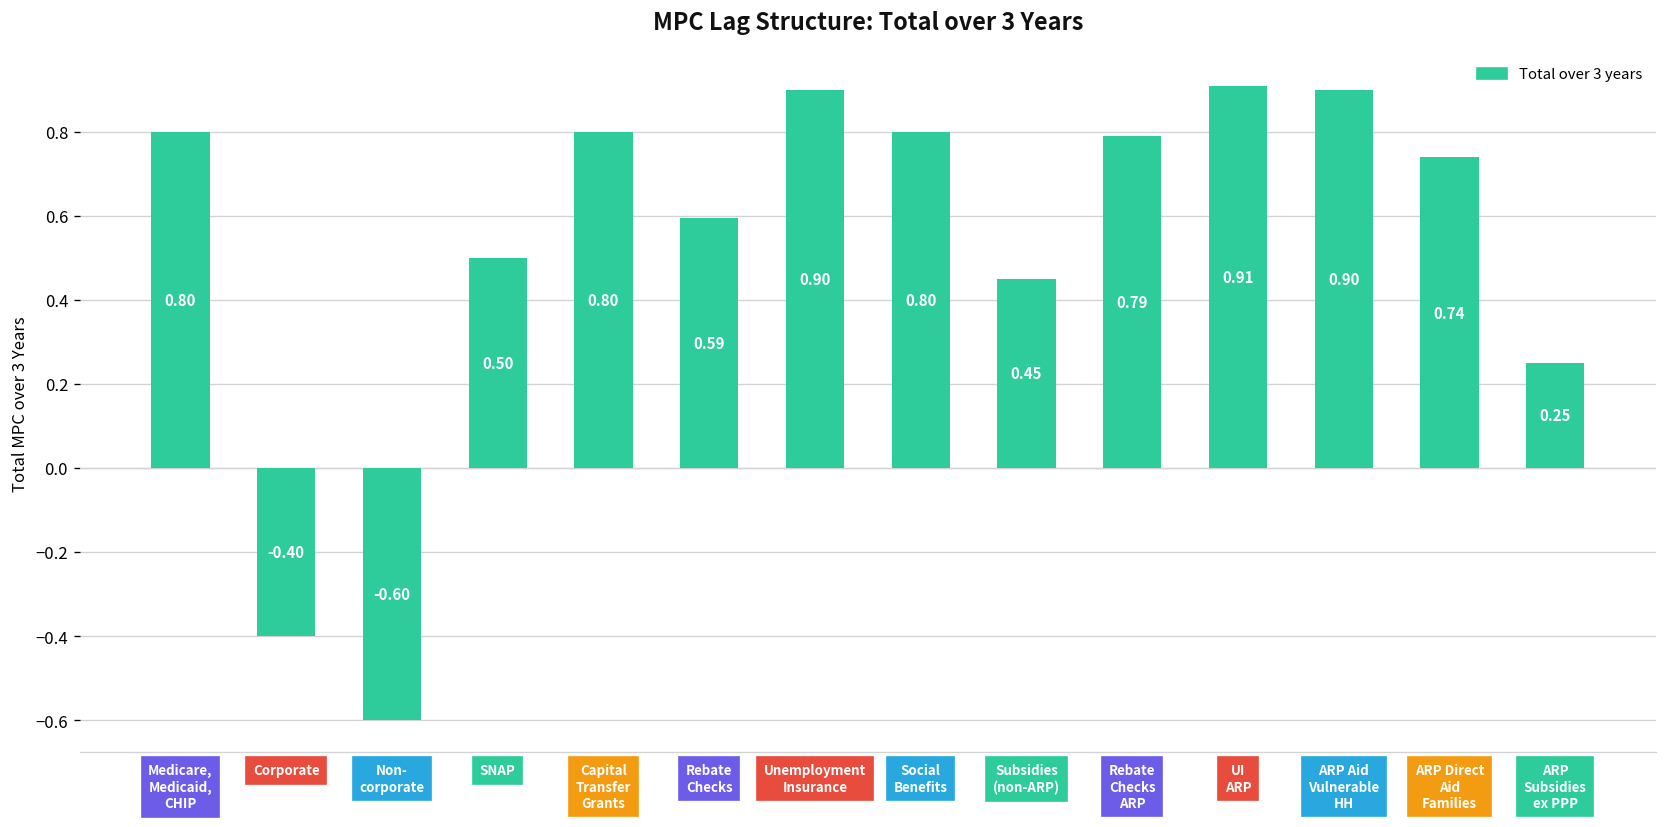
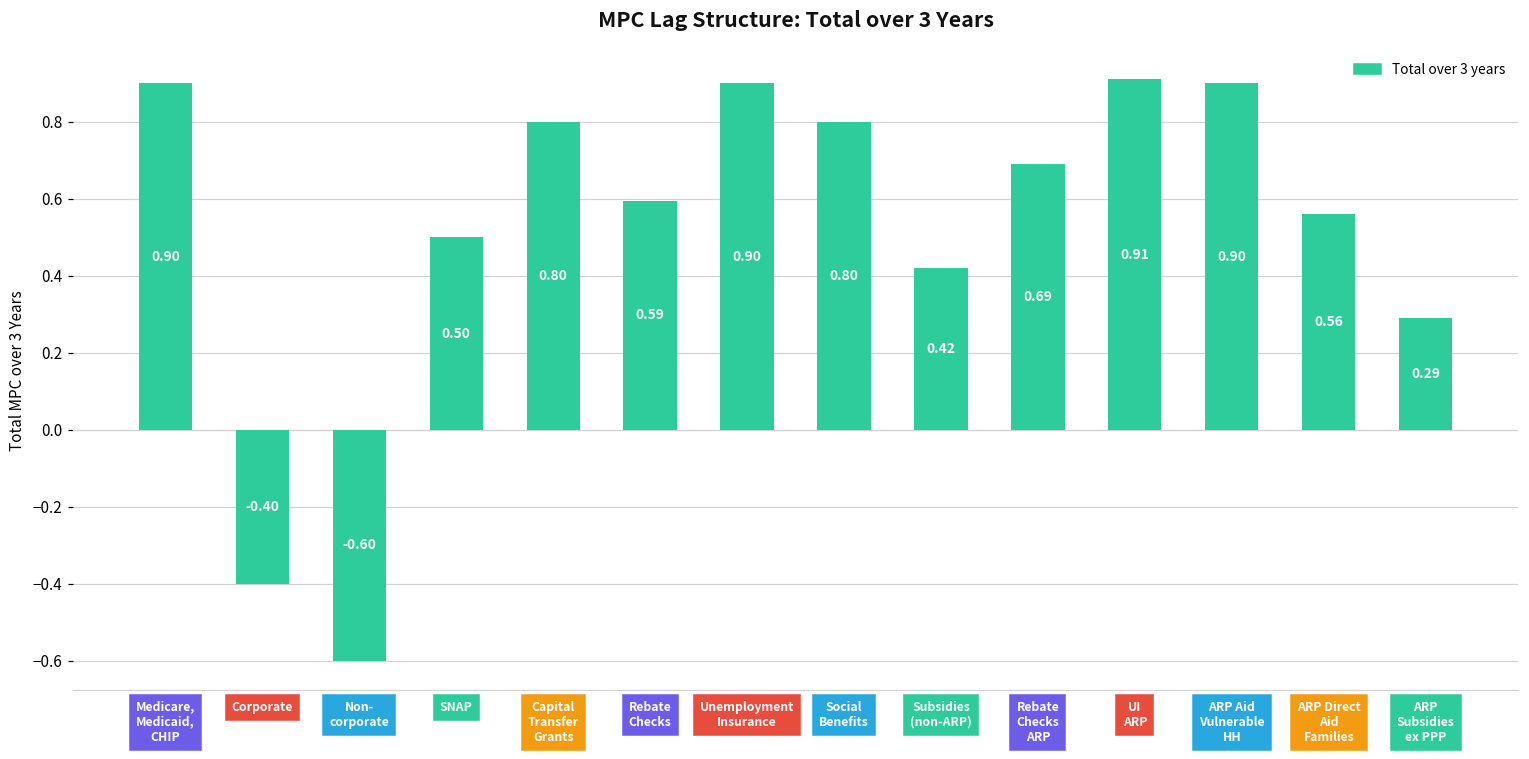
  {
-   "Medicare, Medicaid, CHIP": 0.80,
+   "Medicare, Medicaid, CHIP": 0.90,
    "Corporate": -0.40,
    "Non- corporate": -0.60,
    "SNAP": 0.50,
    "Capital Transfer Grants": 0.80,
    "Rebate Checks": 0.59,
    "Unemployment Insurance": 0.90,
    "Social Benefits": 0.80,
-   "Subsidies (non-ARP)": 0.45,
-   "Rebate Checks ARP": 0.79,
+   "Subsidies (non-ARP)": 0.42,
+   "Rebate Checks ARP": 0.69,
    "UI ARP": 0.91,
    "ARP Aid Vulnerable HH": 0.90,
-   "ARP Direct Aid Families": 0.74,
-   "ARP Subsidies ex PPP": 0.25
+   "ARP Direct Aid Families": 0.56,
+   "ARP Subsidies ex PPP": 0.29
  }
